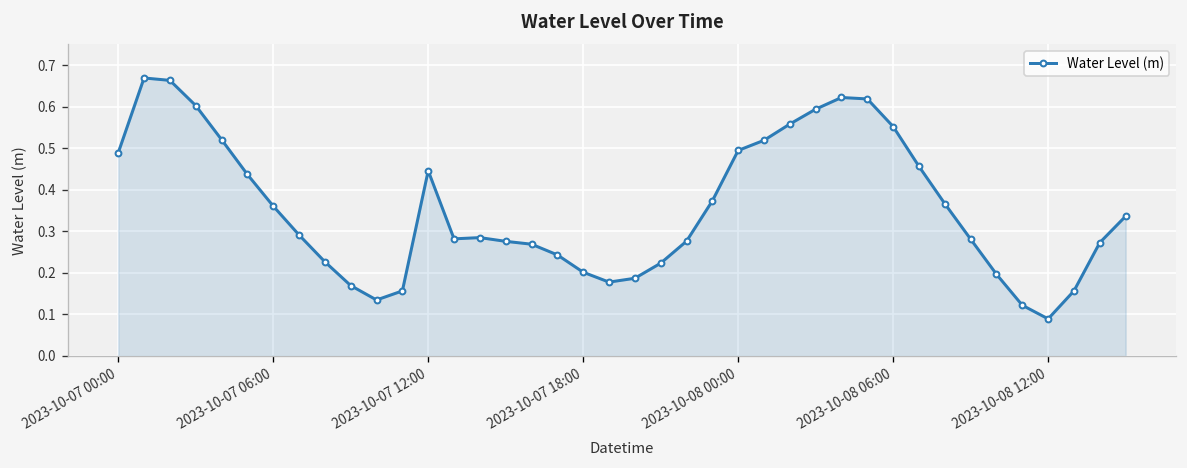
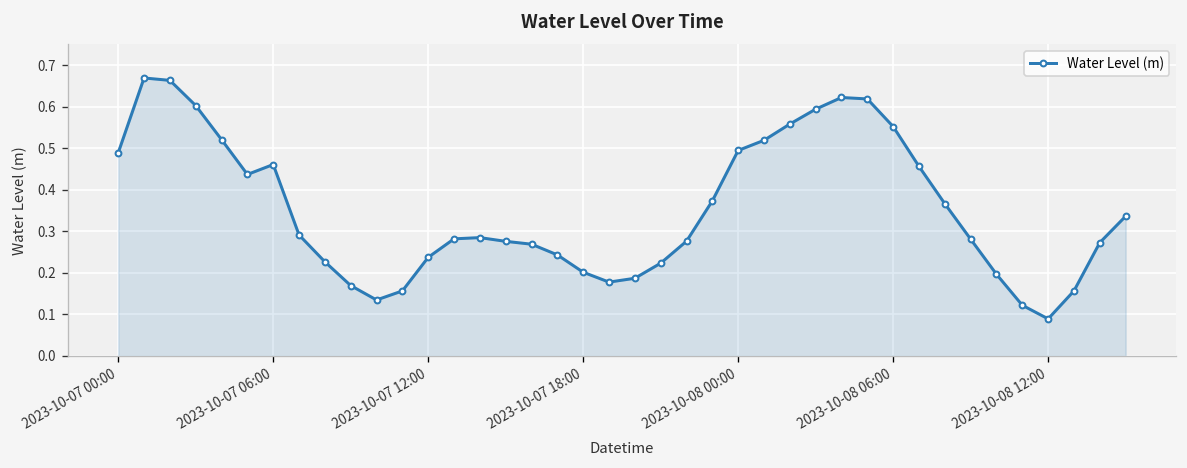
  {
    "2023-10-07 00:00": 0.49,
-   "2023-10-07 06:00": 0.36,
-   "2023-10-07 12:00": 0.45,
+   "2023-10-07 06:00": 0.46,
+   "2023-10-07 12:00": 0.24,
    "2023-10-07 18:00": 0.20,
    "2023-10-08 00:00": 0.49,
    "2023-10-08 06:00": 0.55,
    "2023-10-08 12:00": 0.09
  }
